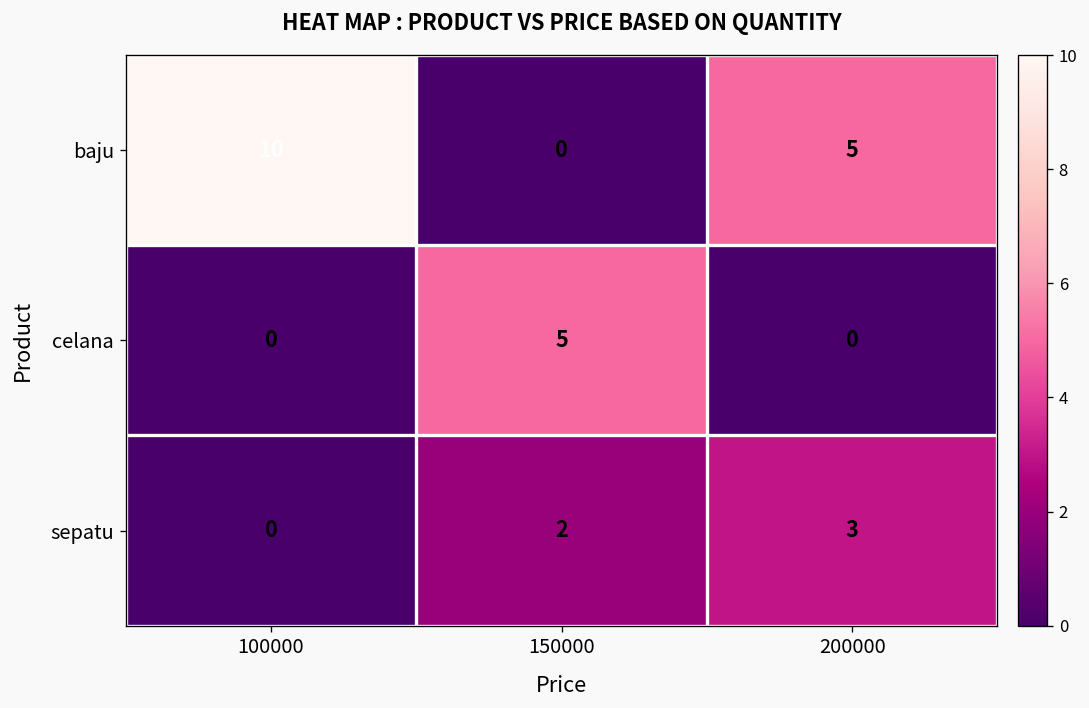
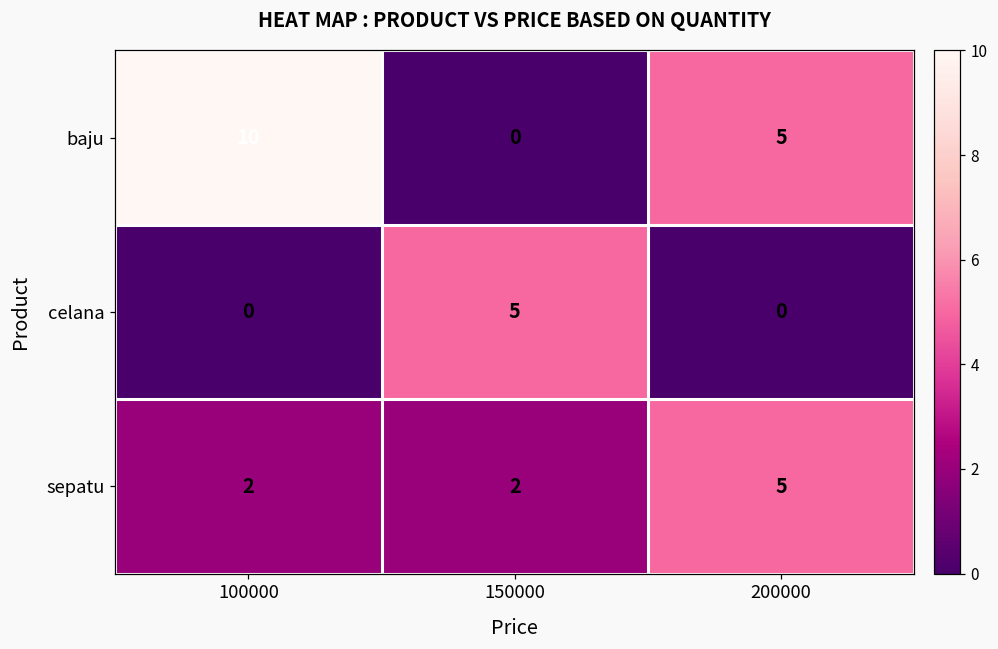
  {
    "baju": {
      "150000": 0,
      "200000": 5
    },
    "celana": {
      "100000": 0,
      "150000": 5,
      "200000": 0
    },
    "sepatu": {
-     "100000": 0,
+     "100000": 2,
      "150000": 2,
-     "200000": 3
+     "200000": 5
    }
  }
